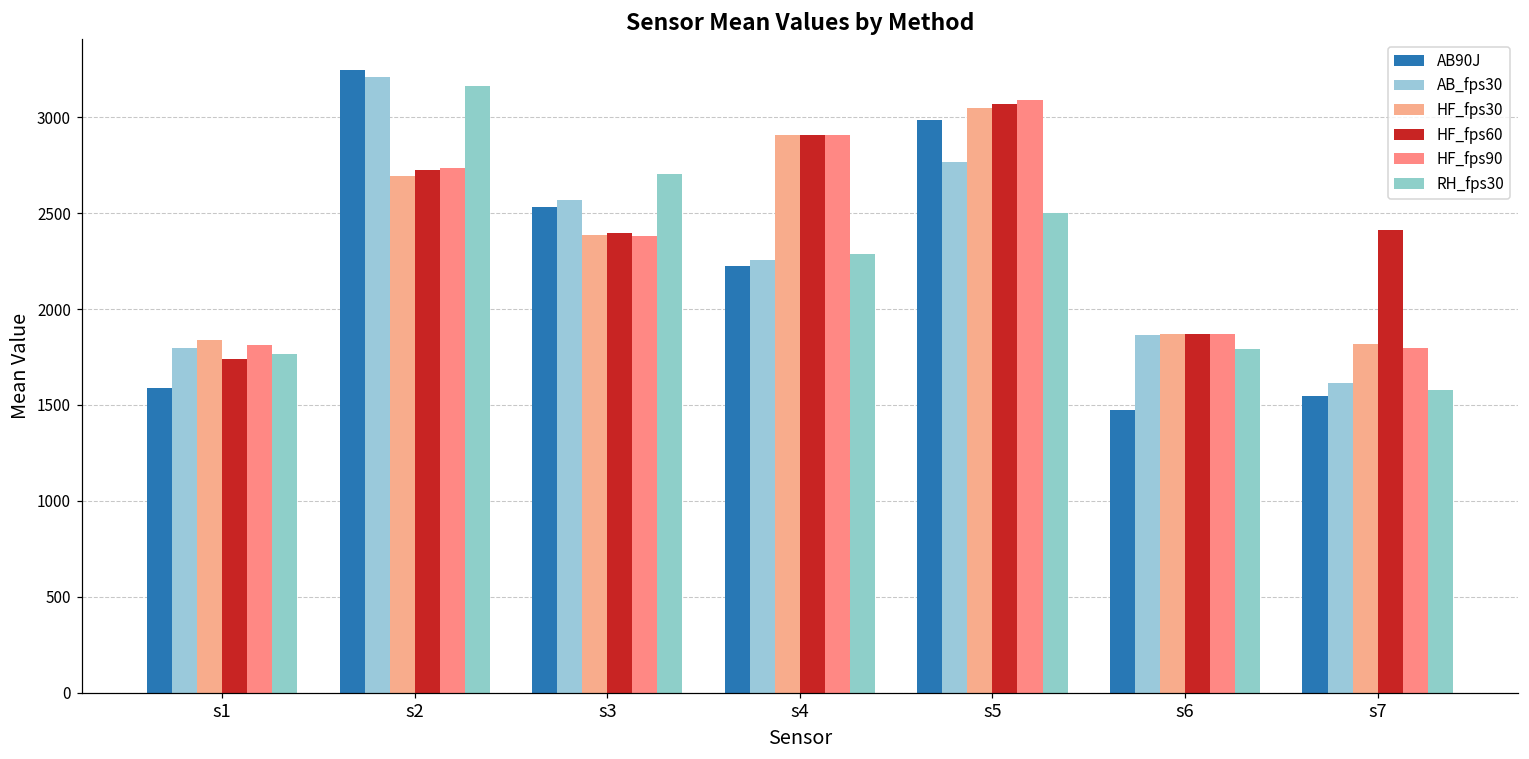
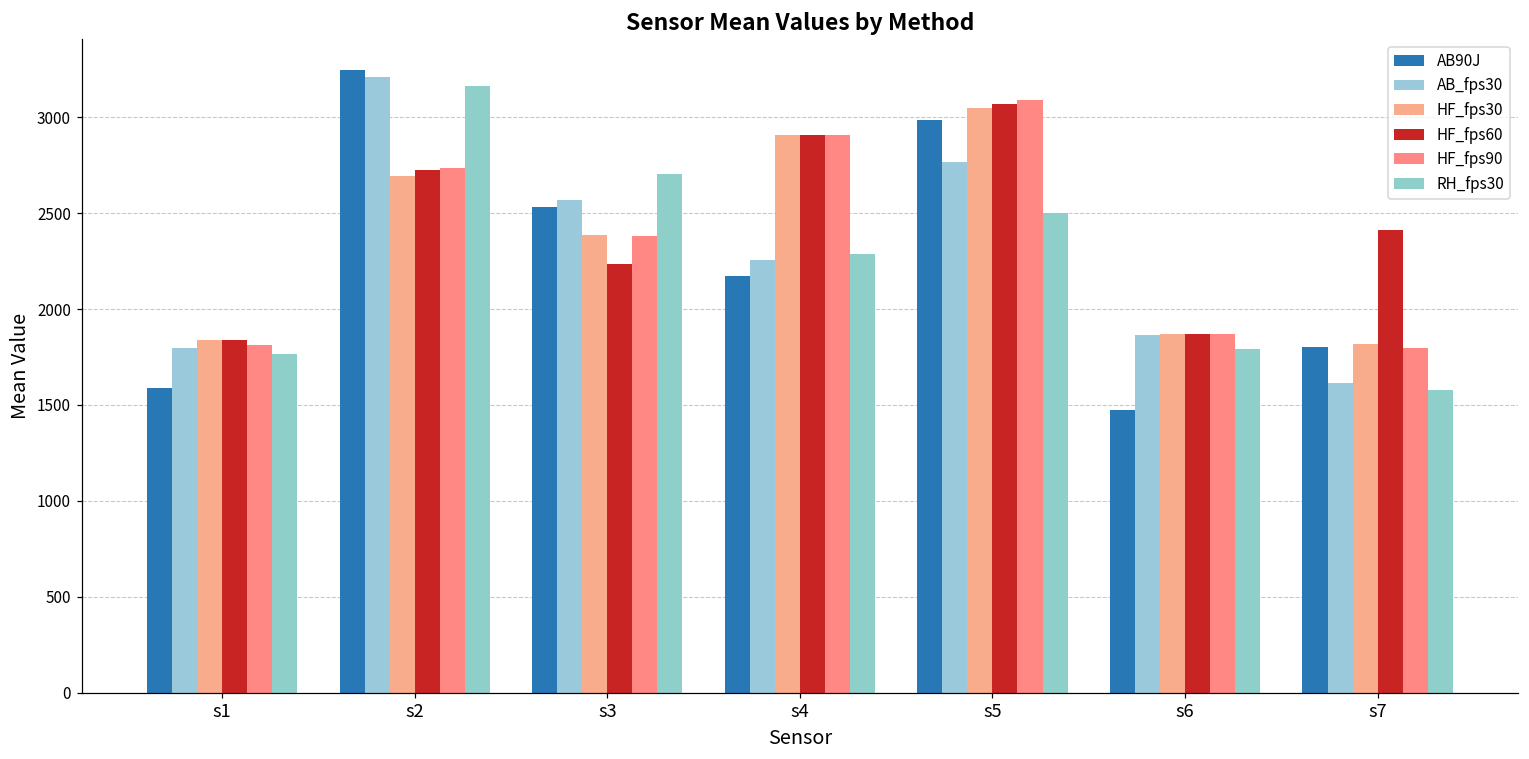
  {
    "AB90J": {
      "s1": 1590,
      "s2": 3250,
      "s3": 2530,
-     "s4": 2230,
+     "s4": 2170,
      "s5": 2990,
      "s6": 1470,
-     "s7": 1550
+     "s7": 1800
    },
    "HF_fps60": {
-     "s1": 1740,
+     "s1": 1840,
      "s2": 2730,
-     "s3": 2400,
+     "s3": 2230,
      "s4": 2910,
      "s5": 3070,
      "s6": 1870,
      "s7": 2410
    }
  }
